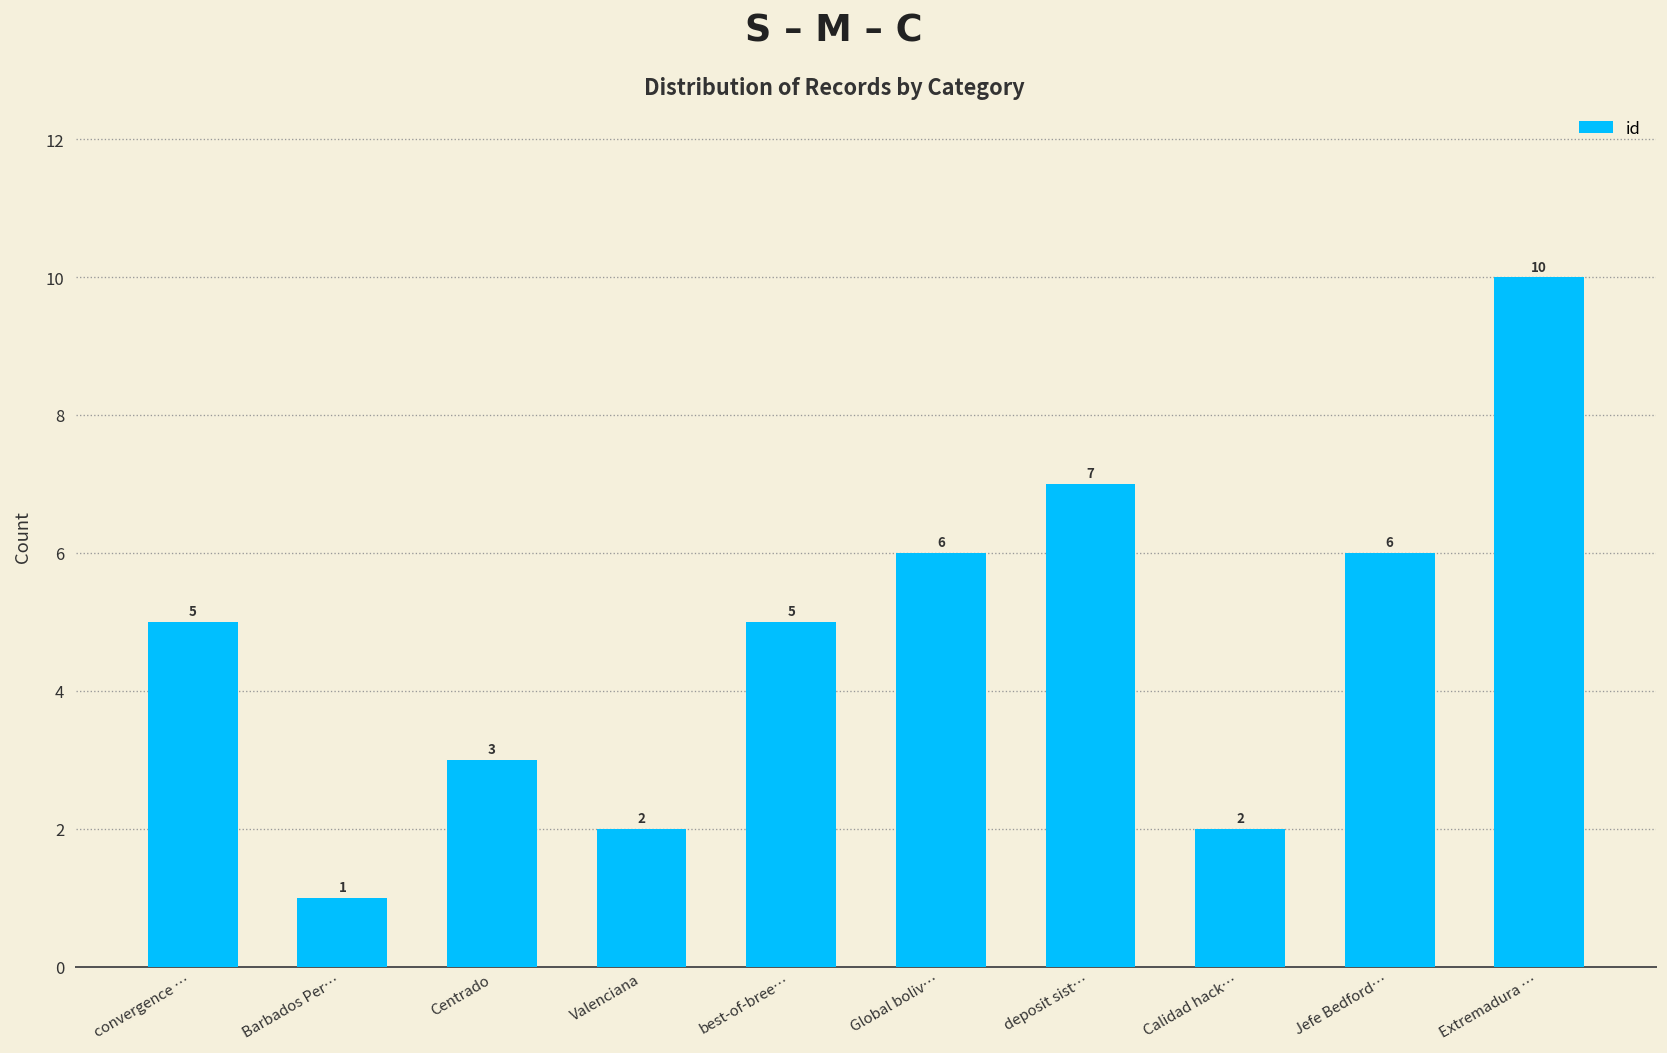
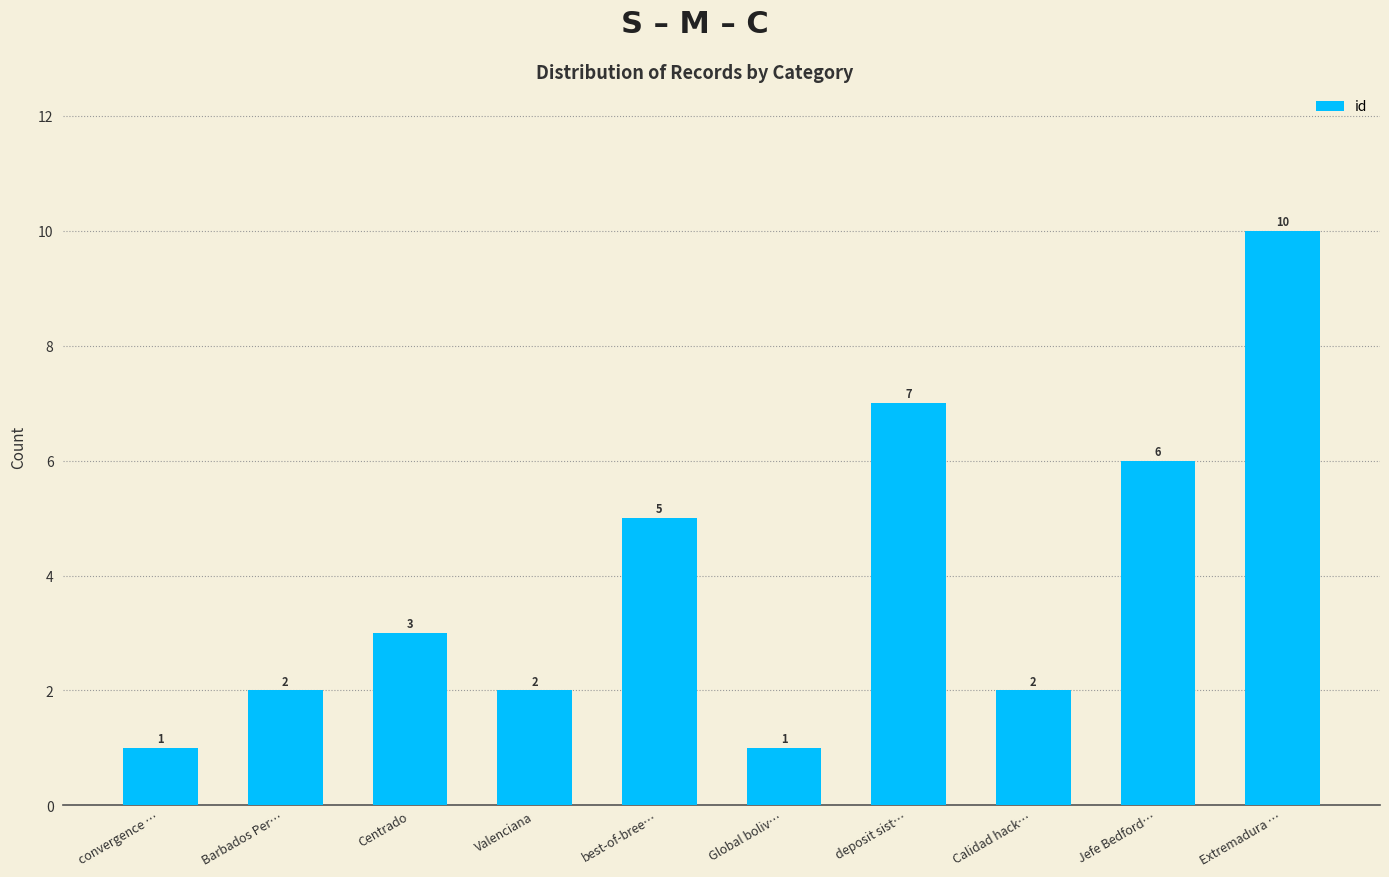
  {
-   "convergence …": 5,
-   "Barbados Per…": 1,
+   "convergence …": 1,
+   "Barbados Per…": 2,
    "Centrado": 3,
    "Valenciana": 2,
    "best-of-bree…": 5,
-   "Global boliv…": 6,
+   "Global boliv…": 1,
    "deposit sist…": 7,
    "Calidad hack…": 2,
    "Jefe Bedford…": 6,
    "Extremadura …": 10
  }
